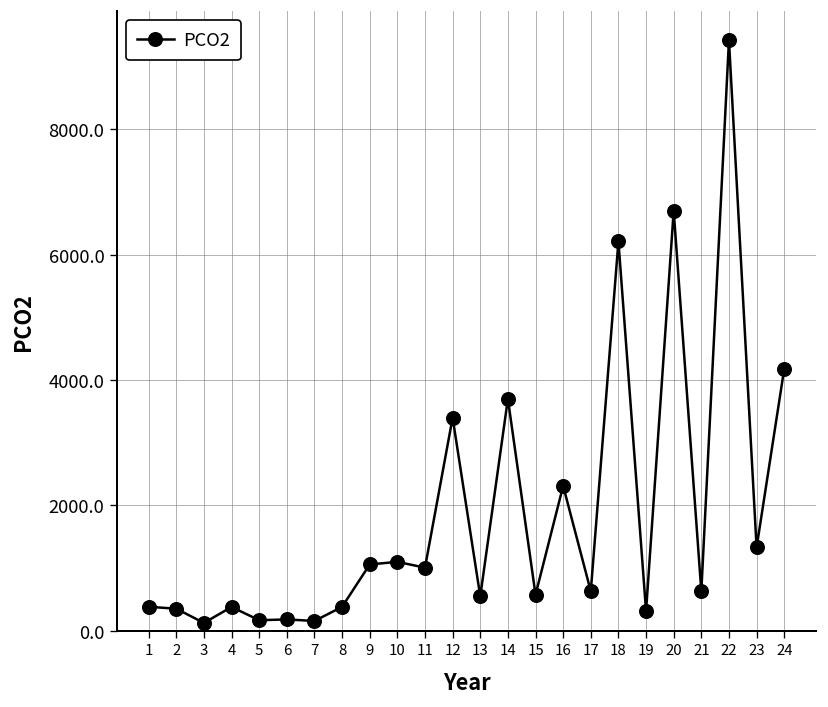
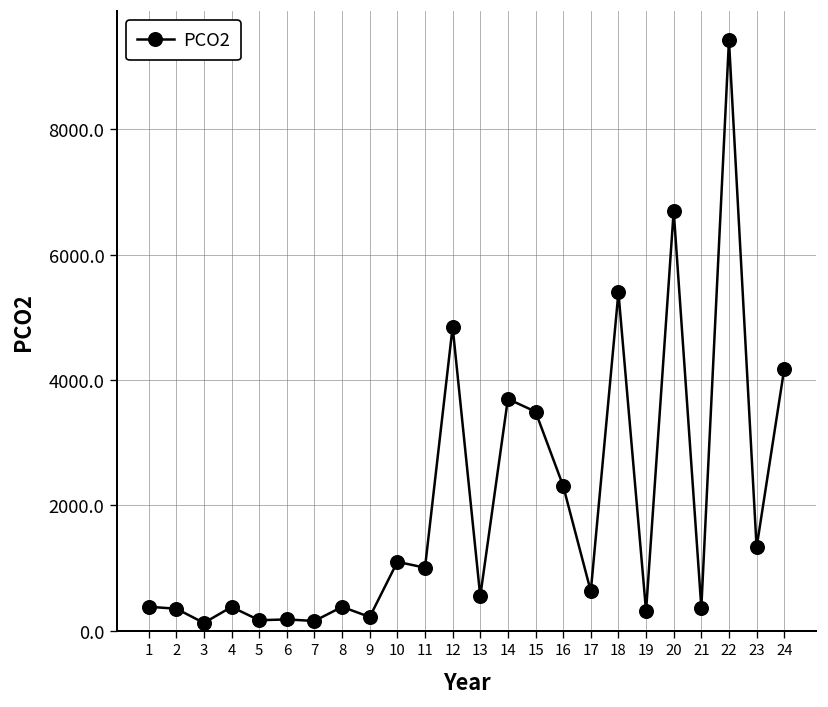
  {
    "1": 400,
    "2": 400,
    "3": 100,
    "4": 400,
    "5": 200,
    "6": 200,
    "7": 200,
    "8": 400,
-   "9": 1100,
+   "9": 200,
    "10": 1100,
    "11": 1000,
-   "12": 3400,
+   "12": 4900,
    "13": 600,
    "14": 3700,
-   "15": 600,
+   "15": 3500,
    "16": 2300,
    "17": 600,
-   "18": 6200,
+   "18": 5400,
    "19": 300,
    "20": 6700,
-   "21": 600,
+   "21": 400,
    "22": 9400,
    "23": 1300,
    "24": 4200
  }
